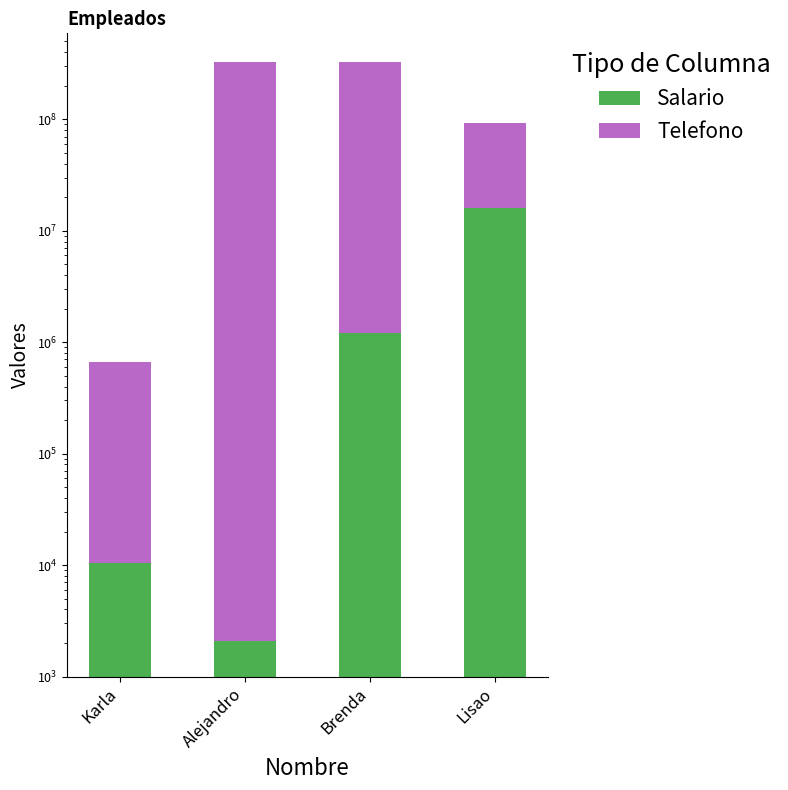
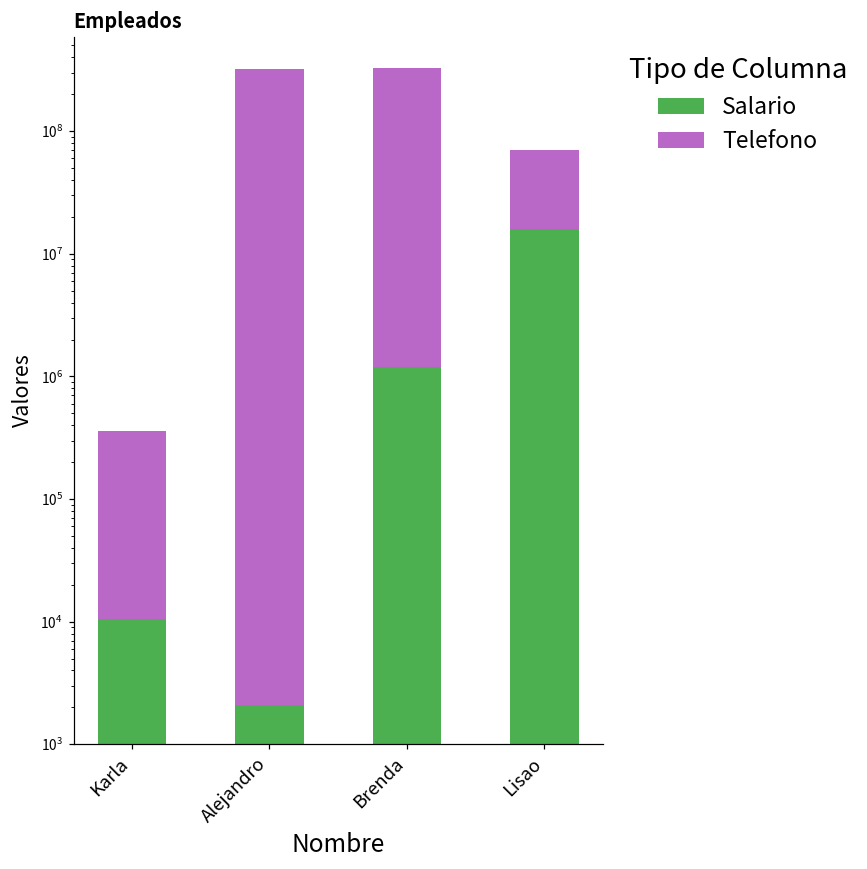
  {
    "Salario": {
      "Karla": 10000,
      "Alejandro": 2100,
      "Brenda": 1200000,
      "Lisao": 16000000
    },
    "Telefono": {
-     "Karla": 700000,
+     "Karla": 350000,
      "Alejandro": 320000000,
      "Brenda": 320000000,
-     "Lisao": 80000000
+     "Lisao": 50000000
    }
  }
